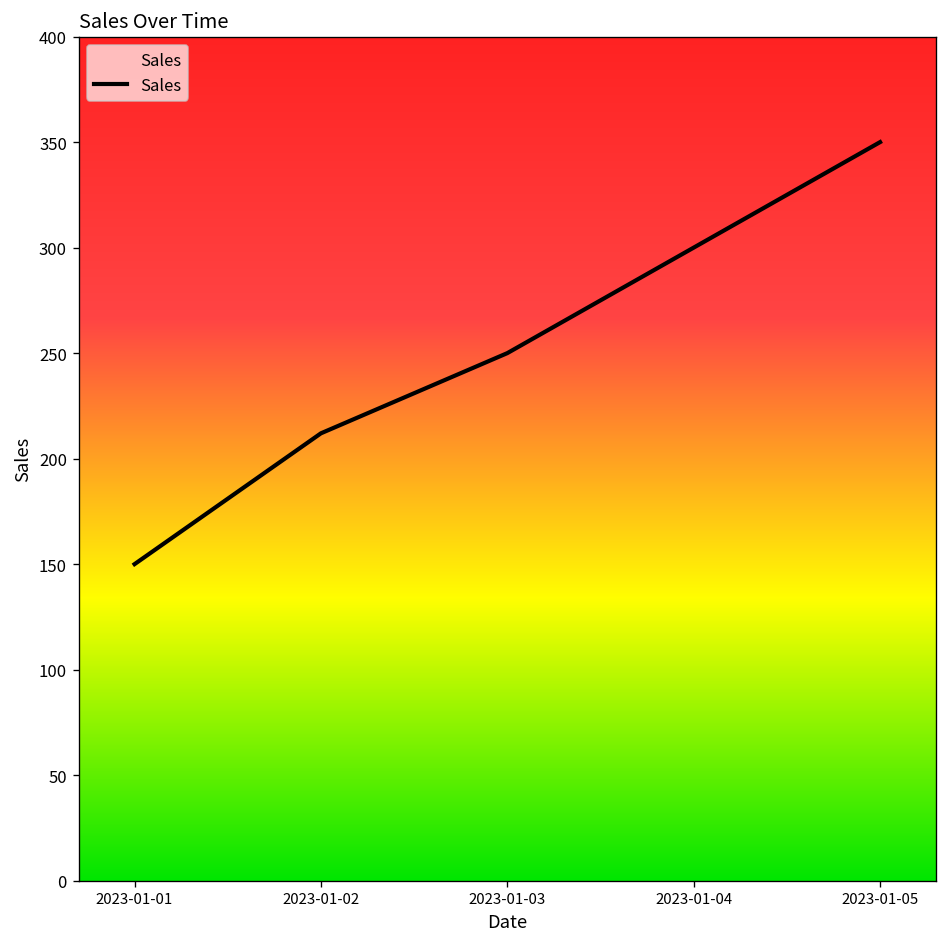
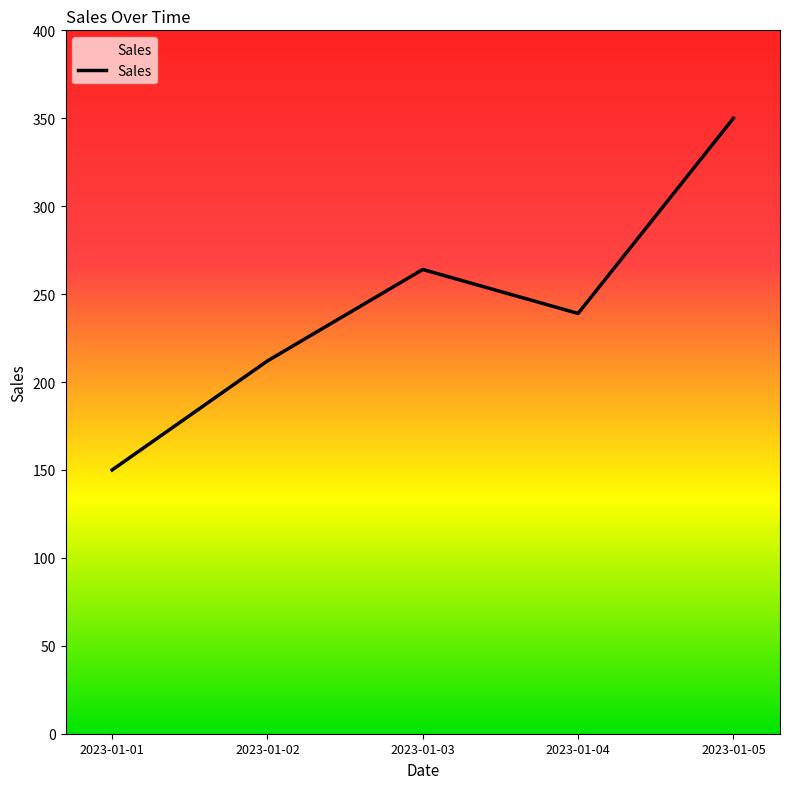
  {
    "2023-01-01": 150,
    "2023-01-02": 212,
-   "2023-01-03": 250,
-   "2023-01-04": 300,
+   "2023-01-03": 264,
+   "2023-01-04": 239,
    "2023-01-05": 350
  }
